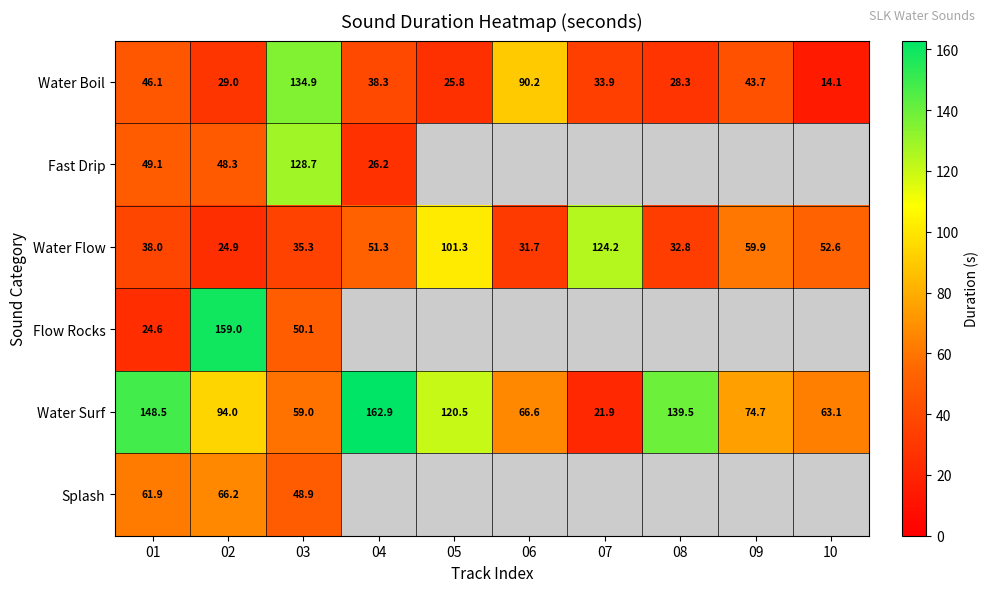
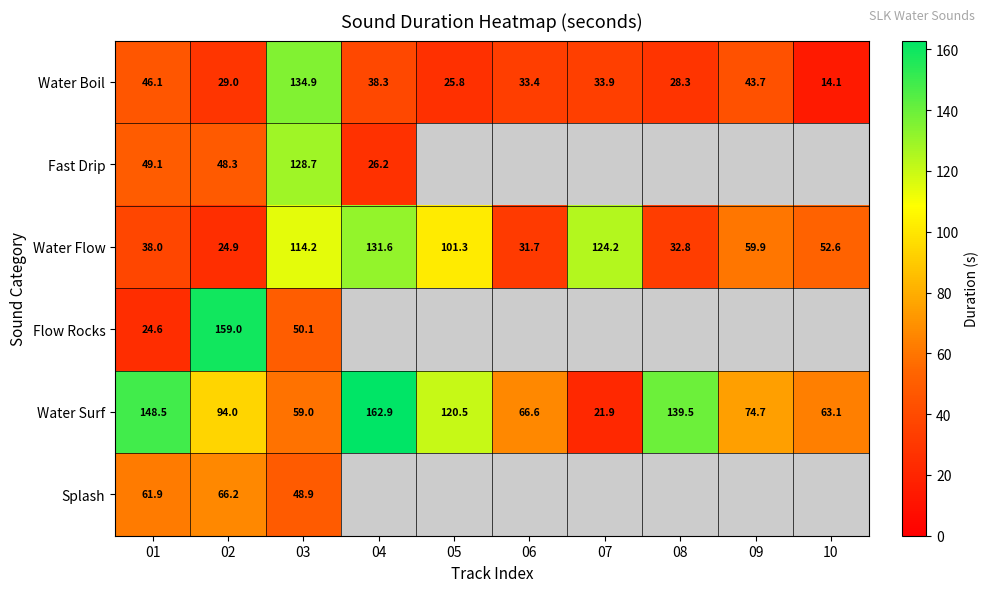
  {
    "Water Boil": {
      "01": 46.1,
      "02": 29.0,
      "03": 134.9,
      "04": 38.3,
      "05": 25.8,
-     "06": 90.2,
+     "06": 33.4,
      "07": 33.9,
      "08": 28.3,
      "09": 43.7,
      "10": 14.1
    },
    "Fast Drip": {
      "01": 49.1,
      "02": 48.3,
      "03": 128.7,
      "04": 26.2
    },
    "Water Flow": {
      "01": 38.0,
      "02": 24.9,
-     "03": 35.3,
-     "04": 51.3,
+     "03": 114.2,
+     "04": 131.6,
      "05": 101.3,
      "06": 31.7,
      "07": 124.2,
      "08": 32.8,
      "09": 59.9,
      "10": 52.6
    },
    "Flow Rocks": {
      "01": 24.6,
      "02": 159.0,
      "03": 50.1
    },
    "Water Surf": {
      "01": 148.5,
      "02": 94.0,
      "03": 59.0,
      "04": 162.9,
      "05": 120.5,
      "06": 66.6,
      "07": 21.9,
      "08": 139.5,
      "09": 74.7,
      "10": 63.1
    },
    "Splash": {
      "01": 61.9,
      "02": 66.2,
      "03": 48.9
    }
  }
